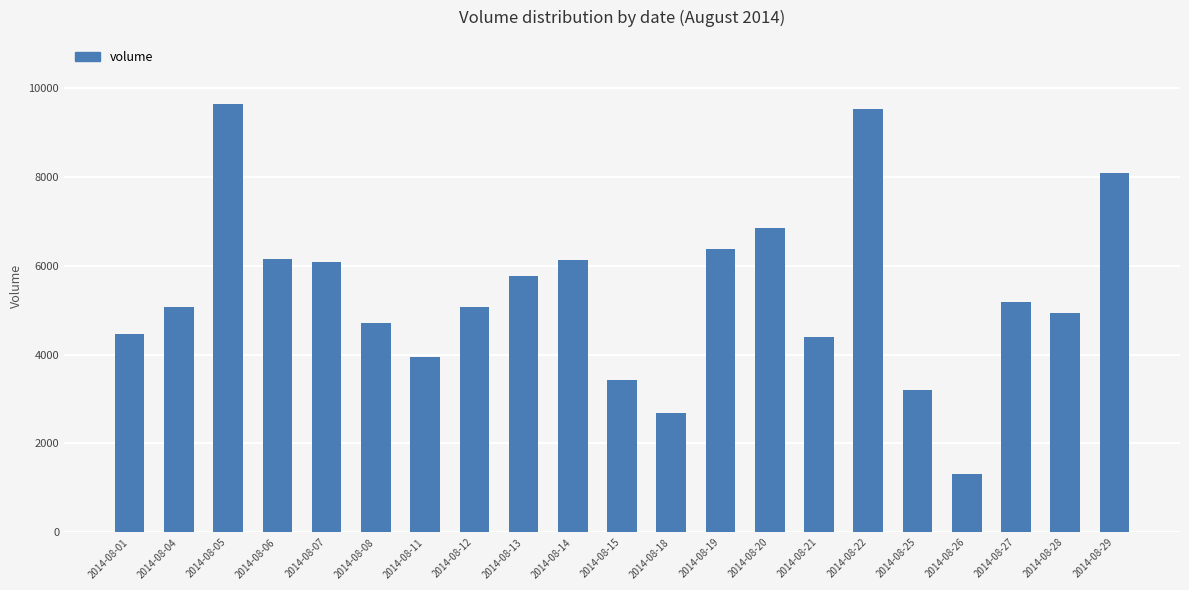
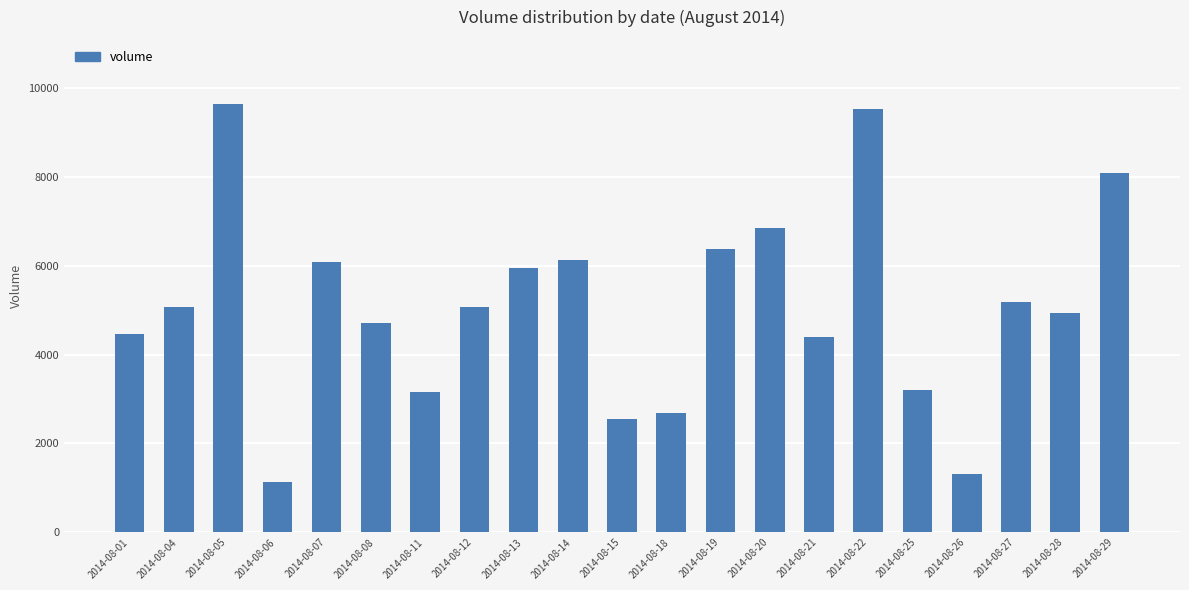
  {
    "2014-08-01": 4500,
    "2014-08-04": 5100,
    "2014-08-05": 9600,
-   "2014-08-06": 6100,
+   "2014-08-06": 1100,
    "2014-08-07": 6100,
    "2014-08-08": 4700,
-   "2014-08-11": 3900,
+   "2014-08-11": 3200,
    "2014-08-12": 5100,
-   "2014-08-13": 5800,
+   "2014-08-13": 6000,
    "2014-08-14": 6100,
-   "2014-08-15": 3400,
+   "2014-08-15": 2500,
    "2014-08-18": 2700,
    "2014-08-19": 6400,
    "2014-08-20": 6800,
    "2014-08-21": 4400,
    "2014-08-22": 9500,
    "2014-08-25": 3200,
    "2014-08-26": 1300,
    "2014-08-27": 5200,
    "2014-08-28": 4900,
    "2014-08-29": 8100
  }
